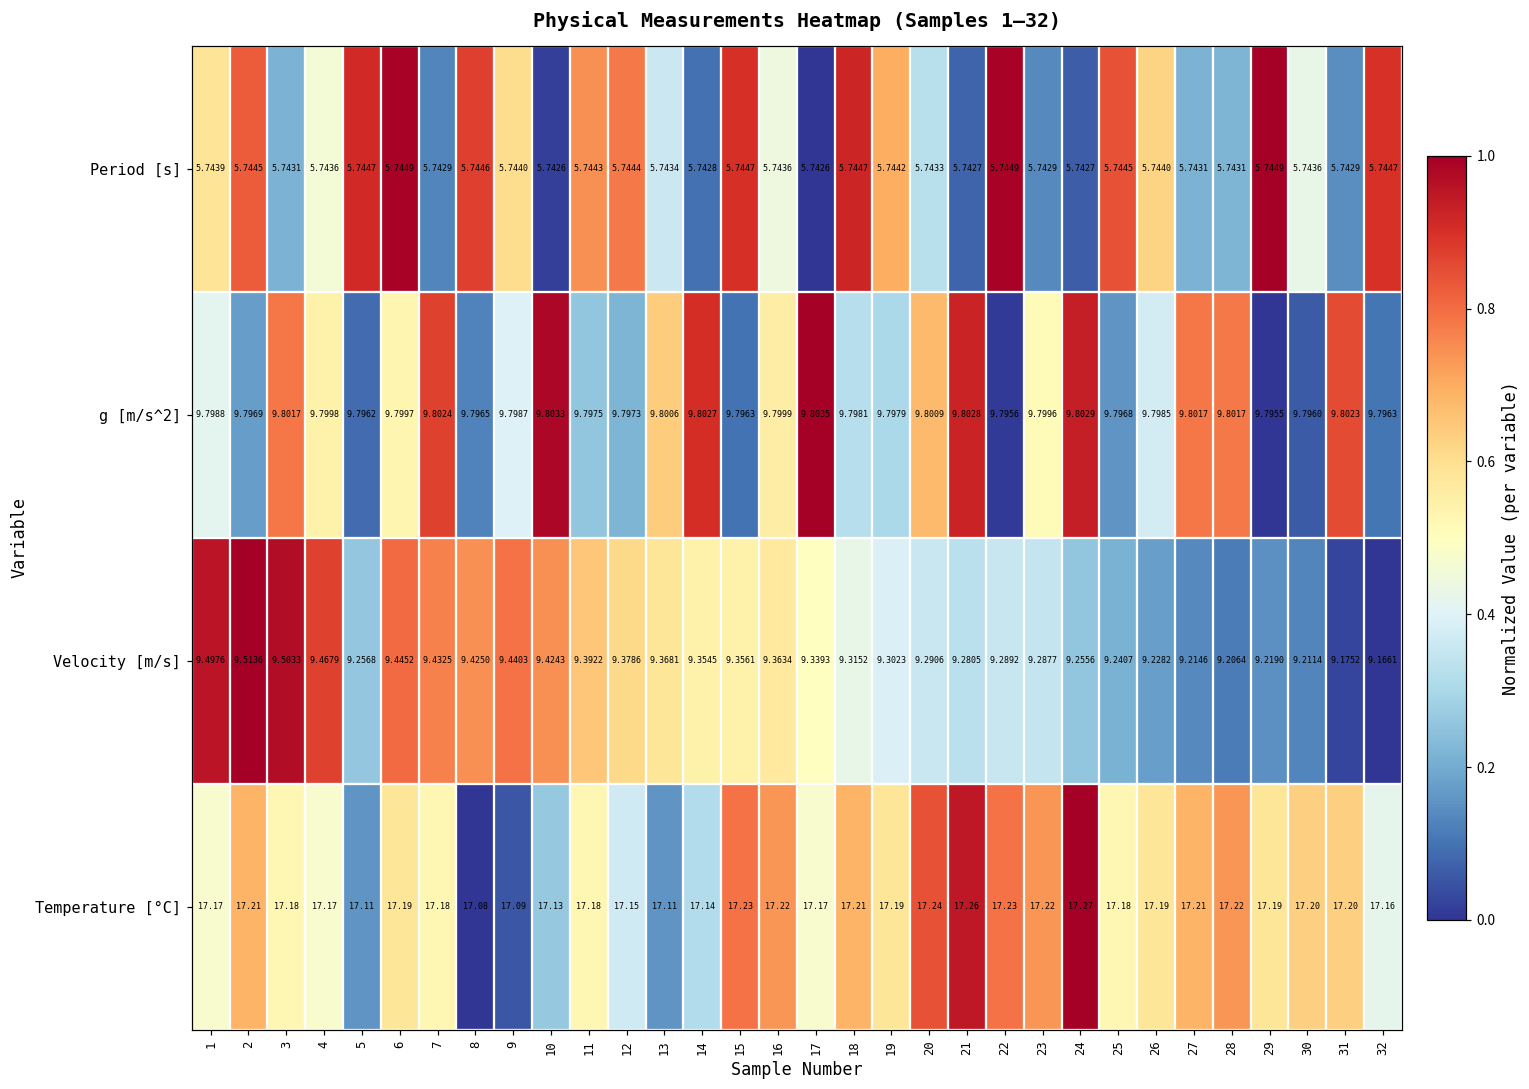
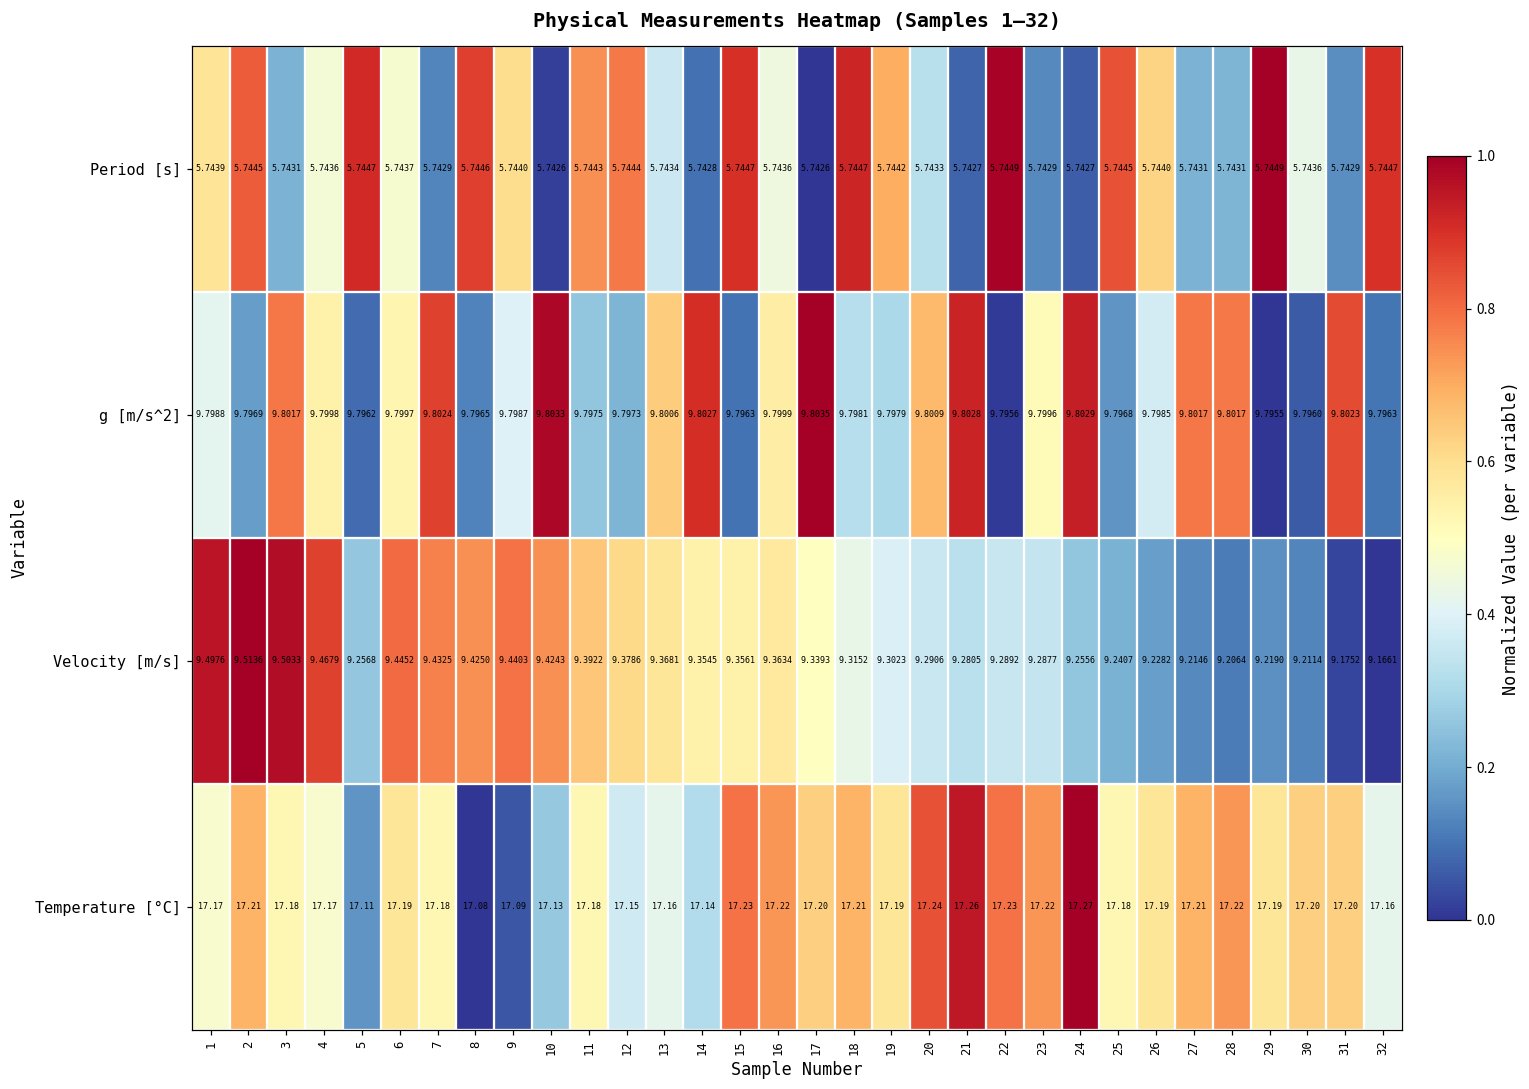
  {
    "Period [s]": {
      "1": 5.7439,
      "2": 5.7445,
      "3": 5.7431,
      "4": 5.7436,
      "5": 5.7447,
-     "6": 5.7449,
+     "6": 5.7437,
      "7": 5.7429,
      "8": 5.7446,
      "9": 5.7440,
      "10": 5.7426,
      "11": 5.7443,
      "12": 5.7444,
      "13": 5.7434,
      "14": 5.7428,
      "15": 5.7447,
      "16": 5.7436,
      "17": 5.7426,
      "18": 5.7447,
      "19": 5.7442,
      "20": 5.7433,
      "21": 5.7427,
      "22": 5.7449,
      "23": 5.7429,
      "24": 5.7427,
      "25": 5.7445,
      "26": 5.7440,
      "27": 5.7431,
      "28": 5.7431,
      "29": 5.7449,
      "30": 5.7436,
      "31": 5.7429,
      "32": 5.7447
    },
    "g [m/s^2]": {
      "1": 9.7988,
      "2": 9.7969,
      "3": 9.8017,
      "4": 9.7998,
      "5": 9.7962,
      "6": 9.7997,
      "7": 9.8024,
      "8": 9.7965,
      "9": 9.7987,
      "10": 9.8033,
      "11": 9.7975,
      "12": 9.7973,
      "13": 9.8006,
      "14": 9.8027,
      "15": 9.7963,
      "16": 9.7999,
      "17": 9.8035,
      "18": 9.7981,
      "19": 9.7979,
      "20": 9.8009,
      "21": 9.8028,
      "22": 9.7956,
      "23": 9.7996,
      "24": 9.8029,
      "25": 9.7968,
      "26": 9.7985,
      "27": 9.8017,
      "28": 9.8017,
      "29": 9.7955,
      "30": 9.7960,
      "31": 9.8023,
      "32": 9.7963
    },
    "Velocity [m/s]": {
      "1": 9.4976,
      "2": 9.5136,
      "3": 9.5033,
      "4": 9.4679,
      "5": 9.2568,
      "6": 9.4452,
      "7": 9.4325,
      "8": 9.4250,
      "9": 9.4403,
      "10": 9.4243,
      "11": 9.3922,
      "12": 9.3786,
      "13": 9.3681,
      "14": 9.3545,
      "15": 9.3561,
      "16": 9.3634,
      "17": 9.3393,
      "18": 9.3152,
      "19": 9.3023,
      "20": 9.2906,
      "21": 9.2805,
      "22": 9.2892,
      "23": 9.2877,
      "24": 9.2556,
      "25": 9.2407,
      "26": 9.2282,
      "27": 9.2146,
      "28": 9.2064,
      "29": 9.2190,
      "30": 9.2114,
      "31": 9.1752,
      "32": 9.1661
    },
    "Temperature [°C]": {
      "1": 17.17,
      "2": 17.21,
      "3": 17.18,
      "4": 17.17,
      "5": 17.11,
      "6": 17.19,
      "7": 17.18,
      "8": 17.08,
      "9": 17.09,
      "10": 17.13,
      "11": 17.18,
      "12": 17.15,
-     "13": 17.11,
+     "13": 17.16,
      "14": 17.14,
      "15": 17.23,
      "16": 17.22,
-     "17": 17.17,
+     "17": 17.20,
      "18": 17.21,
      "19": 17.19,
      "20": 17.24,
      "21": 17.26,
      "22": 17.23,
      "23": 17.22,
      "24": 17.27,
      "25": 17.18,
      "26": 17.19,
      "27": 17.21,
      "28": 17.22,
      "29": 17.19,
      "30": 17.20,
      "31": 17.20,
      "32": 17.16
    }
  }
